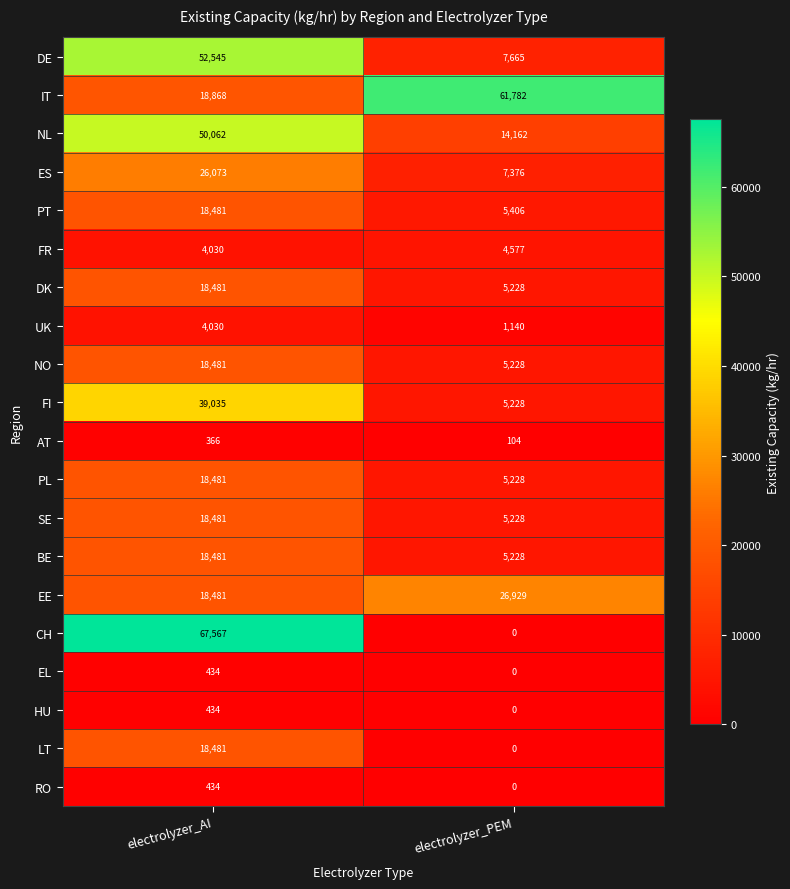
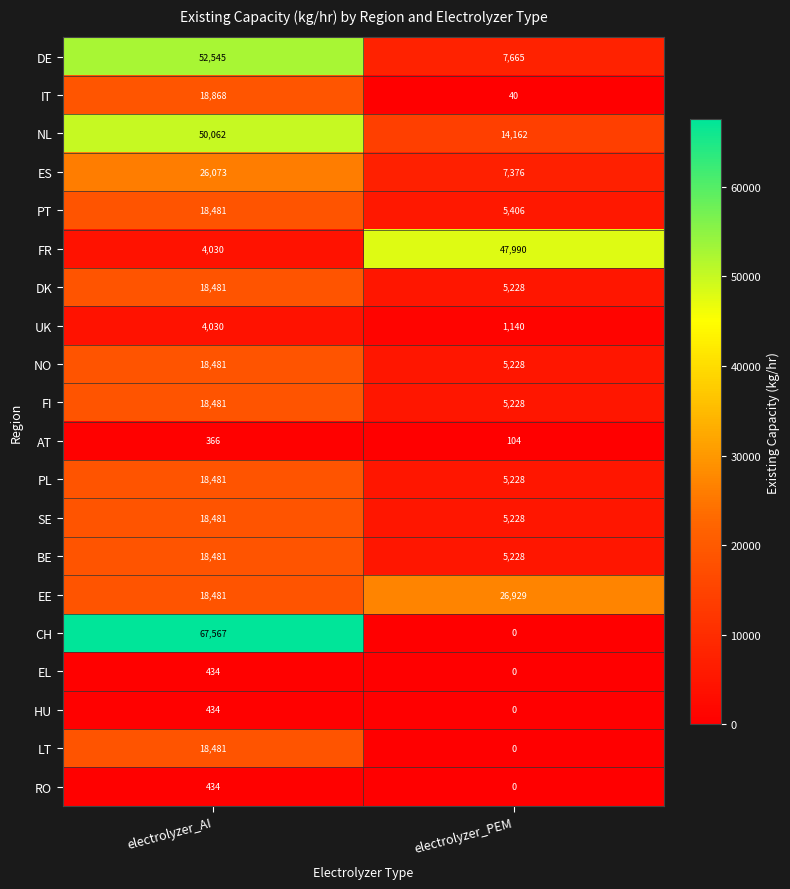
  {
    "DE": {
      "electrolyzer_AI": "52,545",
      "electrolyzer_PEM": "7,665"
    },
    "IT": {
      "electrolyzer_AI": "18,868",
-     "electrolyzer_PEM": "61,782"
+     "electrolyzer_PEM": "40"
    },
    "NL": {
      "electrolyzer_AI": "50,062",
      "electrolyzer_PEM": "14,162"
    },
    "ES": {
      "electrolyzer_AI": "26,073",
      "electrolyzer_PEM": "7,376"
    },
    "PT": {
      "electrolyzer_AI": "18,481",
      "electrolyzer_PEM": "5,406"
    },
    "FR": {
      "electrolyzer_AI": "4,030",
-     "electrolyzer_PEM": "4,577"
+     "electrolyzer_PEM": "47,990"
    },
    "DK": {
      "electrolyzer_AI": "18,481",
      "electrolyzer_PEM": "5,228"
    },
    "UK": {
      "electrolyzer_AI": "4,030",
      "electrolyzer_PEM": "1,140"
    },
    "NO": {
      "electrolyzer_AI": "18,481",
      "electrolyzer_PEM": "5,228"
    },
    "FI": {
-     "electrolyzer_AI": "39,035",
+     "electrolyzer_AI": "18,481",
      "electrolyzer_PEM": "5,228"
    },
    "AT": {
      "electrolyzer_AI": "366",
      "electrolyzer_PEM": "104"
    },
    "PL": {
      "electrolyzer_AI": "18,481",
      "electrolyzer_PEM": "5,228"
    },
    "SE": {
      "electrolyzer_AI": "18,481",
      "electrolyzer_PEM": "5,228"
    },
    "BE": {
      "electrolyzer_AI": "18,481",
      "electrolyzer_PEM": "5,228"
    },
    "EE": {
      "electrolyzer_AI": "18,481",
      "electrolyzer_PEM": "26,929"
    },
    "CH": {
      "electrolyzer_AI": "67,567",
      "electrolyzer_PEM": "0"
    },
    "EL": {
      "electrolyzer_AI": "434",
      "electrolyzer_PEM": "0"
    },
    "HU": {
      "electrolyzer_AI": "434",
      "electrolyzer_PEM": "0"
    },
    "LT": {
      "electrolyzer_AI": "18,481",
      "electrolyzer_PEM": "0"
    },
    "RO": {
      "electrolyzer_AI": "434",
      "electrolyzer_PEM": "0"
    }
  }
